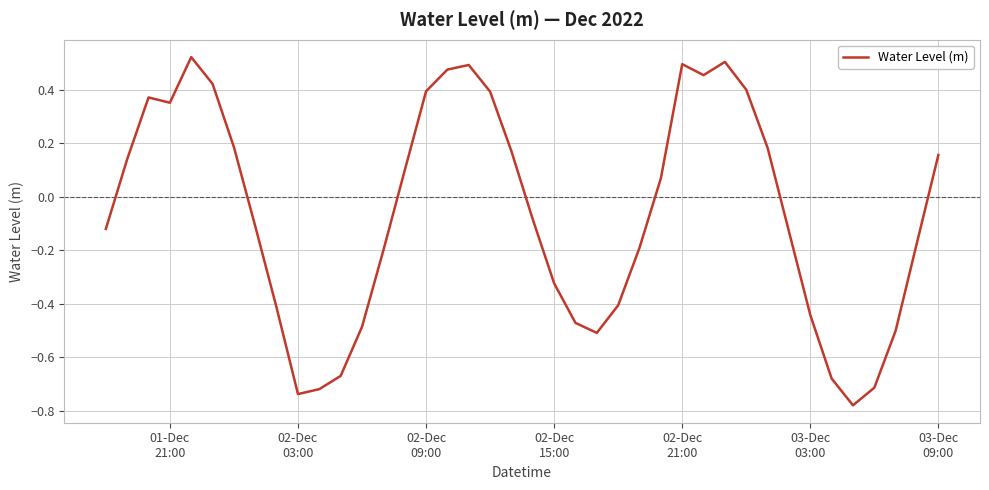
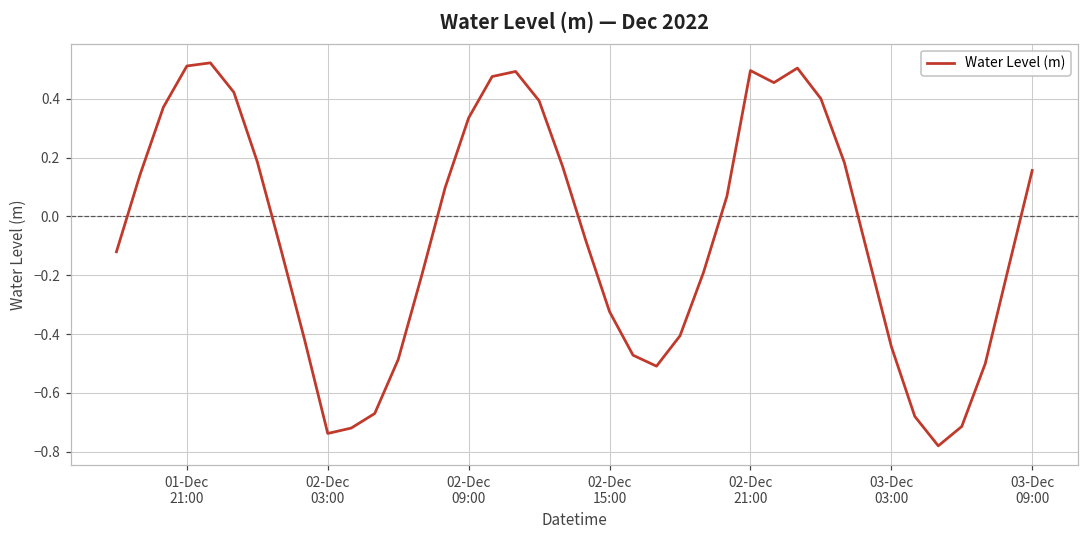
  {
-   "01-Dec 21:00": 0.35,
+   "01-Dec 21:00": 0.51,
    "02-Dec 03:00": -0.74,
-   "02-Dec 09:00": 0.39,
+   "02-Dec 09:00": 0.34,
    "02-Dec 15:00": -0.32,
    "02-Dec 21:00": 0.50,
    "03-Dec 03:00": -0.44,
    "03-Dec 09:00": 0.16
  }
